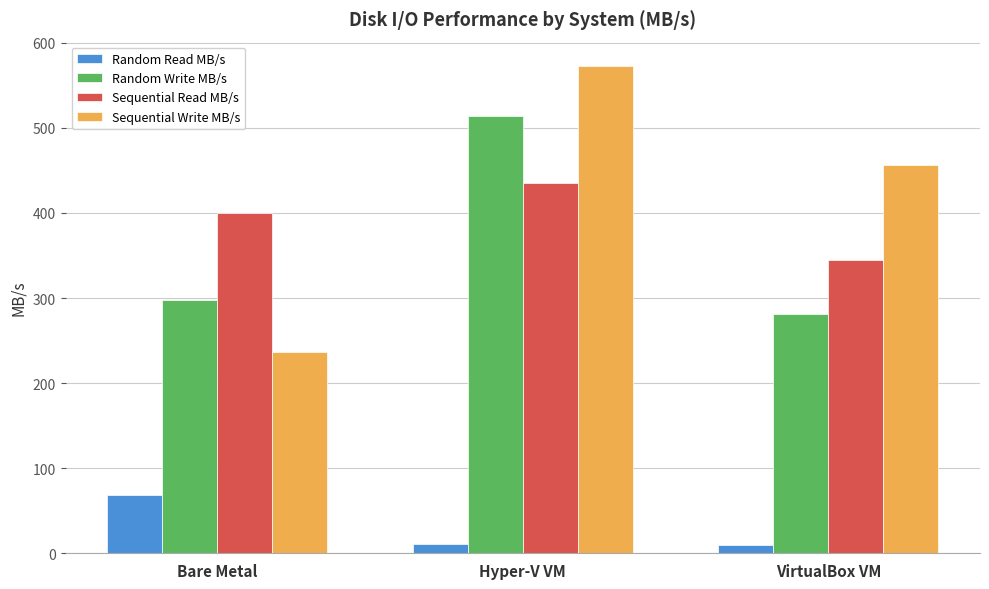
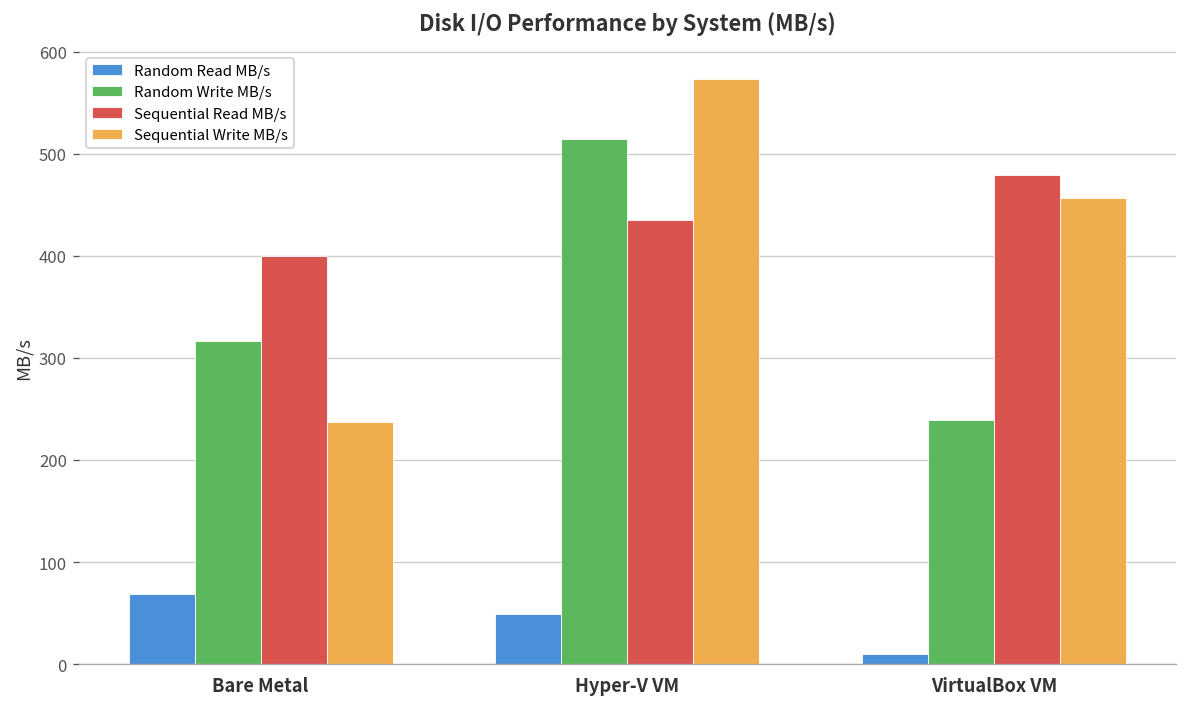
  {
    "Random Read MB/s": {
      "Bare Metal": 70,
-     "Hyper-V VM": 10,
+     "Hyper-V VM": 50,
      "VirtualBox VM": 10
    },
    "Random Write MB/s": {
-     "Bare Metal": 300,
+     "Bare Metal": 320,
      "Hyper-V VM": 510,
-     "VirtualBox VM": 280
+     "VirtualBox VM": 240
    },
    "Sequential Read MB/s": {
      "Bare Metal": 400,
      "Hyper-V VM": 440,
-     "VirtualBox VM": 350
+     "VirtualBox VM": 480
    },
    "Sequential Write MB/s": {
      "Bare Metal": 240,
      "Hyper-V VM": 570,
      "VirtualBox VM": 460
    }
  }
